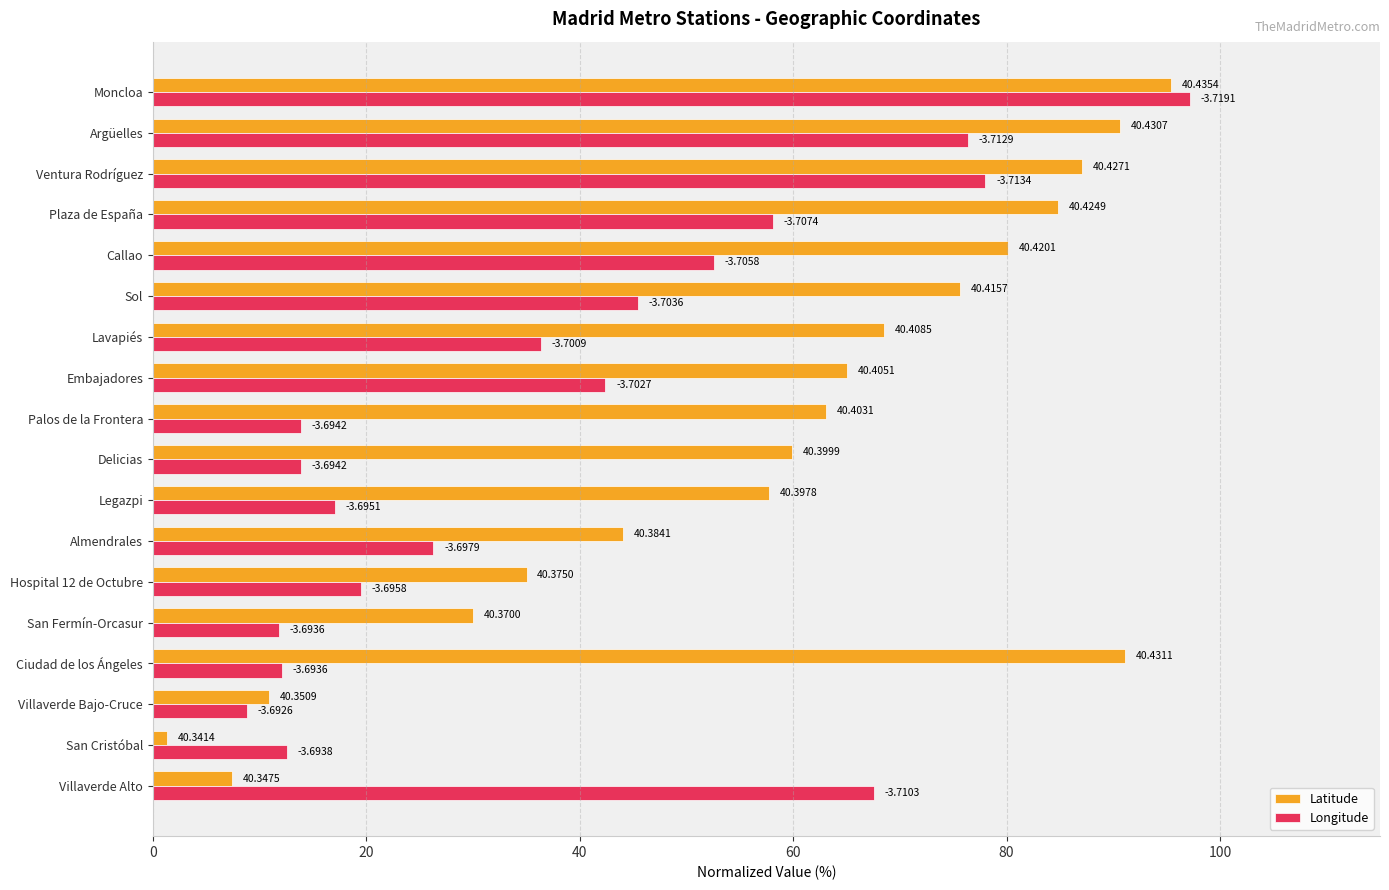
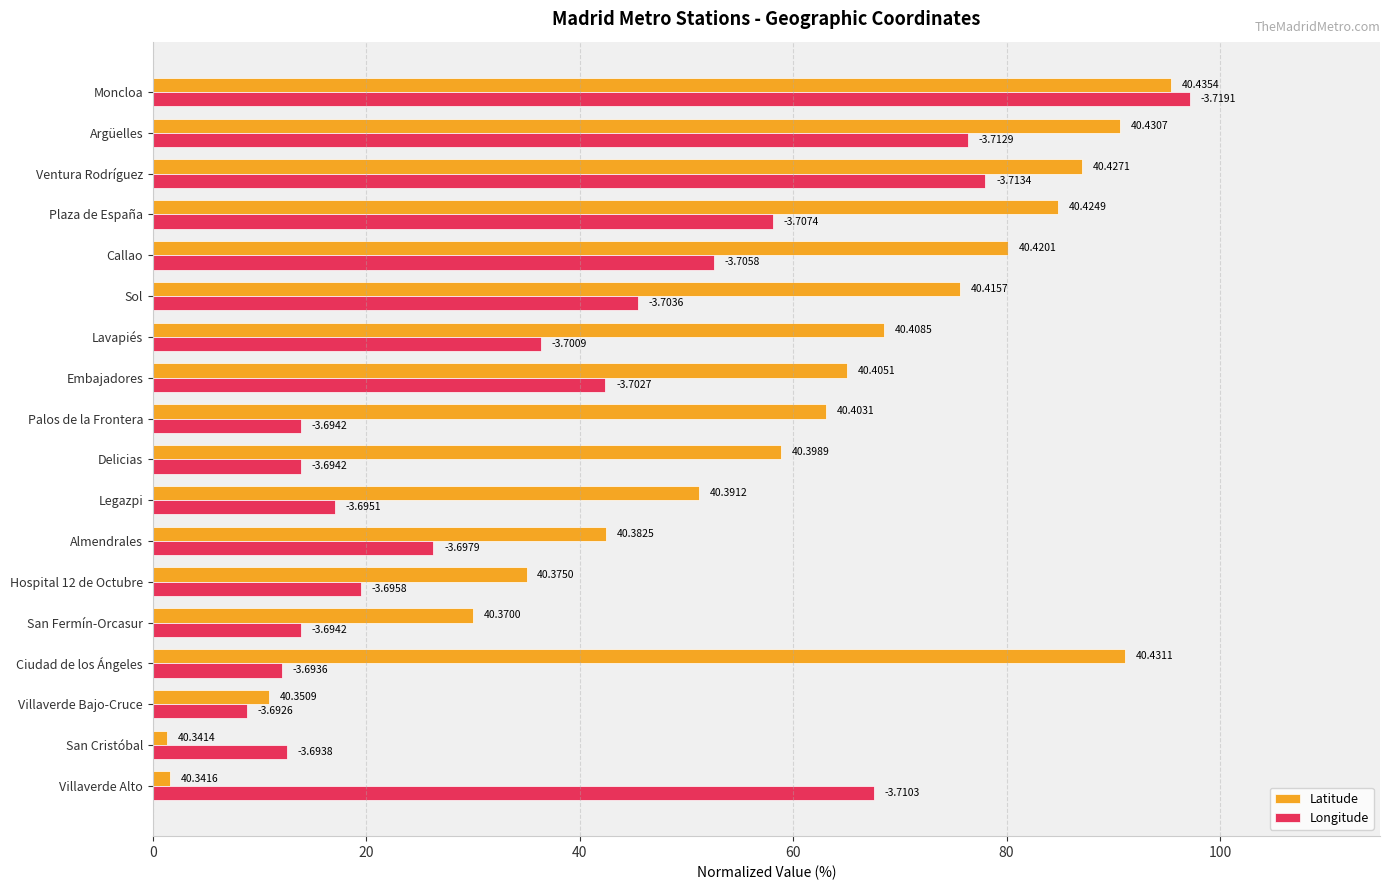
  {
    "Latitude": {
-     "Delicias": 40.3999,
-     "Legazpi": 40.3978,
-     "Almendrales": 40.3841,
-     "Villaverde Alto": 40.3475
+     "Delicias": 40.3989,
+     "Legazpi": 40.3912,
+     "Almendrales": 40.3825,
+     "Villaverde Alto": 40.3416
    },
    "Longitude": {
-     "San Fermín-Orcasur": -3.6936
+     "San Fermín-Orcasur": -3.6942
    }
  }
